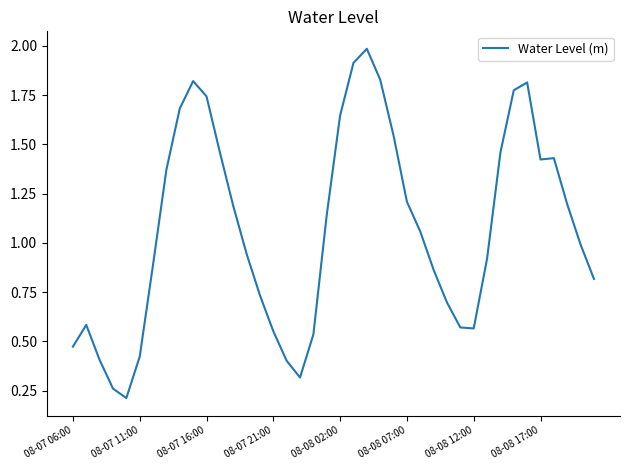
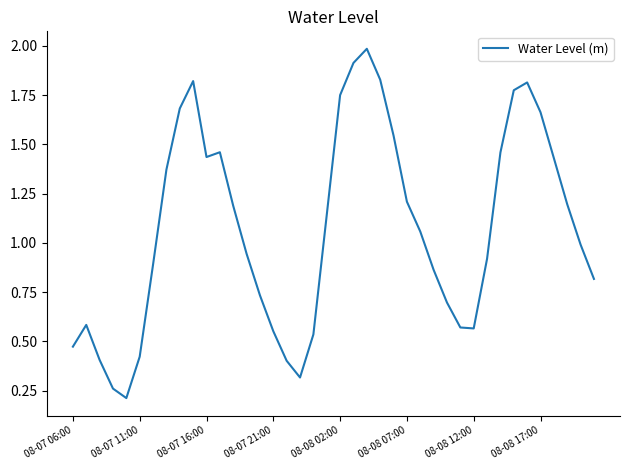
  {
    "08-07 06:00": 0.47,
    "08-07 11:00": 0.42,
-   "08-07 16:00": 1.74,
+   "08-07 16:00": 1.44,
    "08-07 21:00": 0.55,
-   "08-08 02:00": 1.65,
+   "08-08 02:00": 1.75,
    "08-08 07:00": 1.21,
    "08-08 12:00": 0.57,
-   "08-08 17:00": 1.42
+   "08-08 17:00": 1.66
  }
